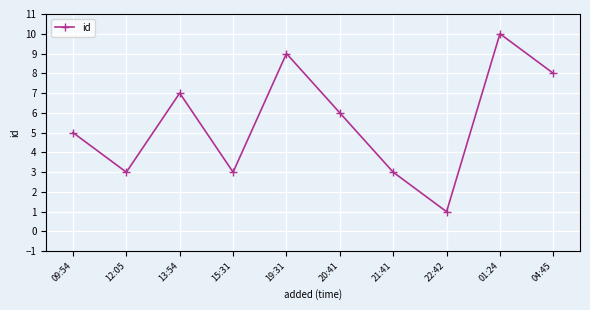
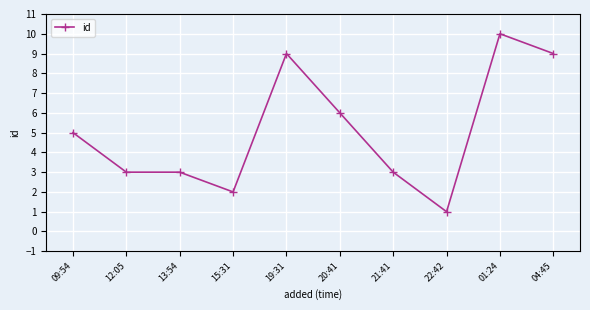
  {
    "09:54": 5,
    "12:05": 3,
-   "13:54": 7,
-   "15:31": 3,
+   "13:54": 3,
+   "15:31": 2,
    "19:31": 9,
    "20:41": 6,
    "21:41": 3,
    "22:42": 1,
    "01:24": 10,
-   "04:45": 8
+   "04:45": 9
  }
